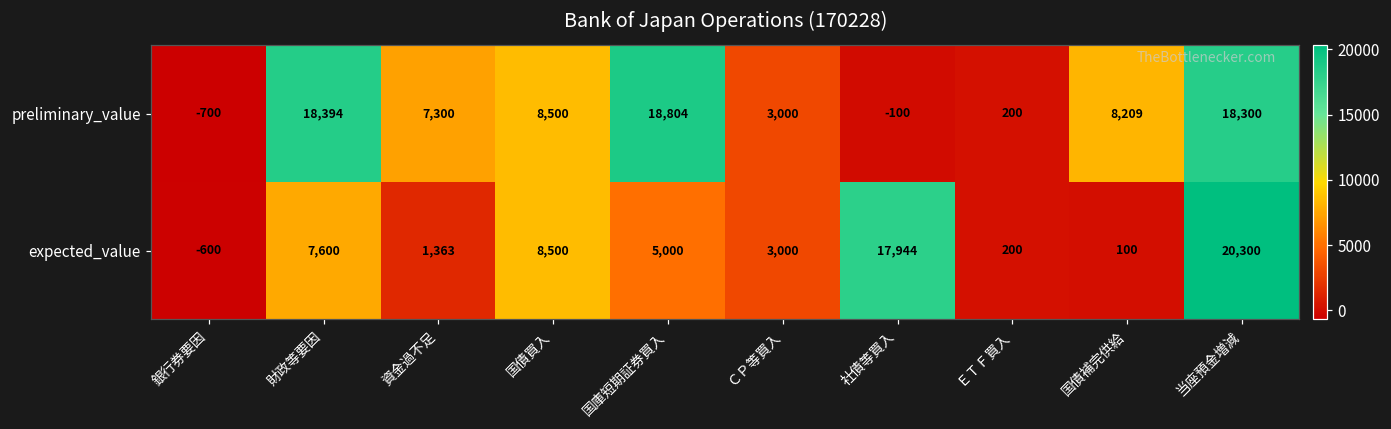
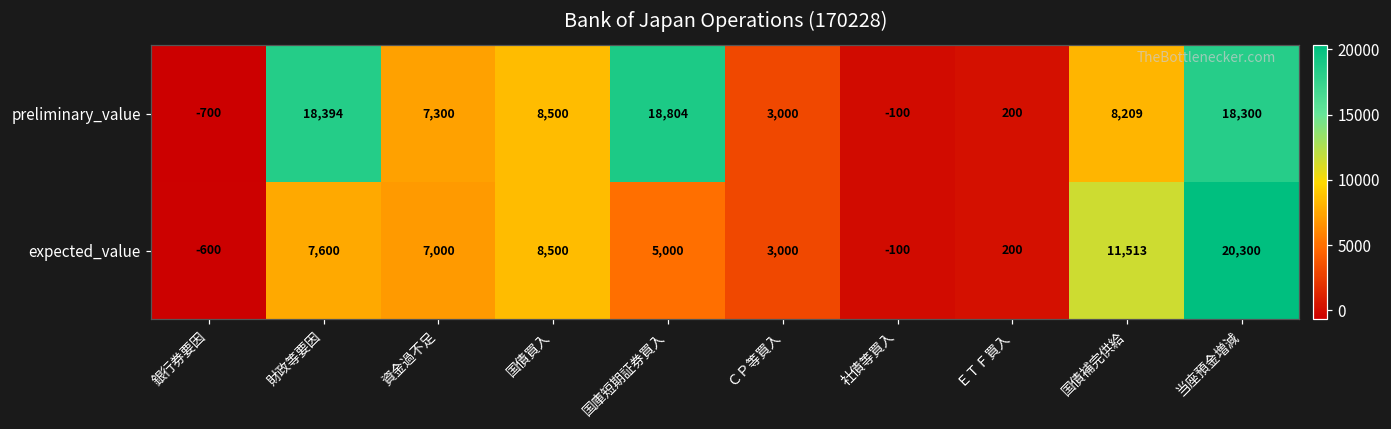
  {
    "preliminary_value": {
      "銀行券要因": "-700",
      "財政等要因": "18,394",
      "資金過不足": "7,300",
      "国債買入": "8,500",
      "国庫短期証券買入": "18,804",
      "ＣＰ等買入": "3,000",
      "社債等買入": "-100",
      "ＥＴＦ買入": "200",
      "国債補完供給": "8,209"
    },
    "expected_value": {
      "銀行券要因": "-600",
      "財政等要因": "7,600",
-     "資金過不足": "1,363",
+     "資金過不足": "7,000",
      "国債買入": "8,500",
      "国庫短期証券買入": "5,000",
      "ＣＰ等買入": "3,000",
-     "社債等買入": "17,944",
+     "社債等買入": "-100",
      "ＥＴＦ買入": "200",
-     "国債補完供給": "100",
+     "国債補完供給": "11,513",
      "当座預金増減": "20,300"
    }
  }
